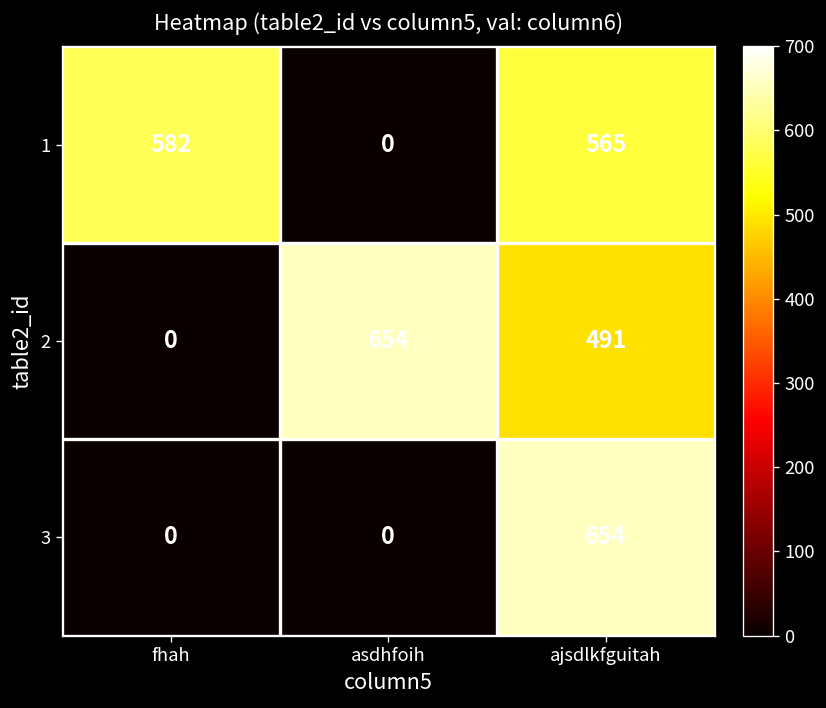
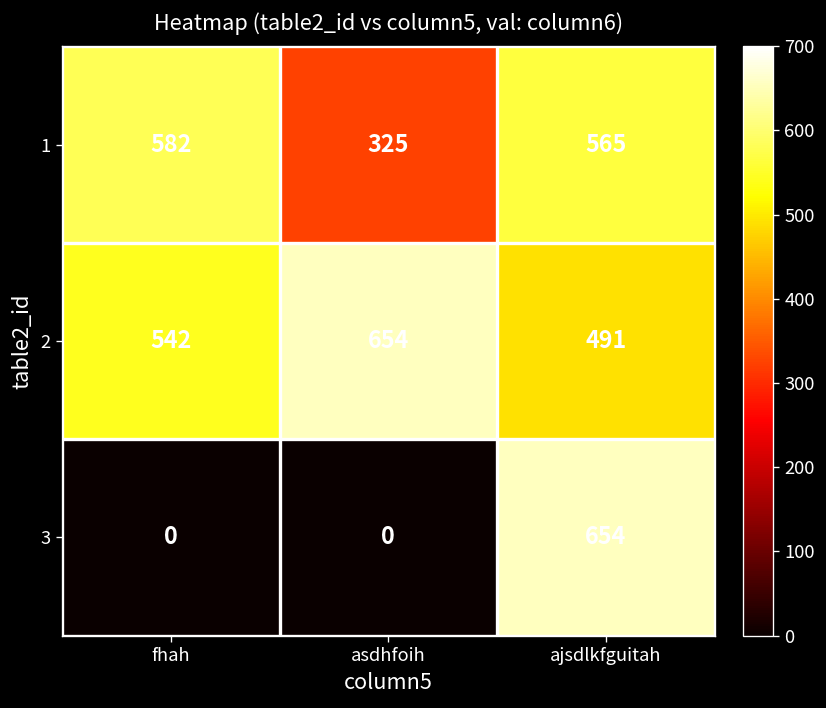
  {
    "1": {
      "fhah": 582,
-     "asdhfoih": 0,
+     "asdhfoih": 325,
      "ajsdlkfguitah": 565
    },
    "2": {
-     "fhah": 0,
+     "fhah": 542,
      "asdhfoih": 654,
      "ajsdlkfguitah": 491
    },
    "3": {
      "fhah": 0,
      "asdhfoih": 0,
      "ajsdlkfguitah": 654
    }
  }
